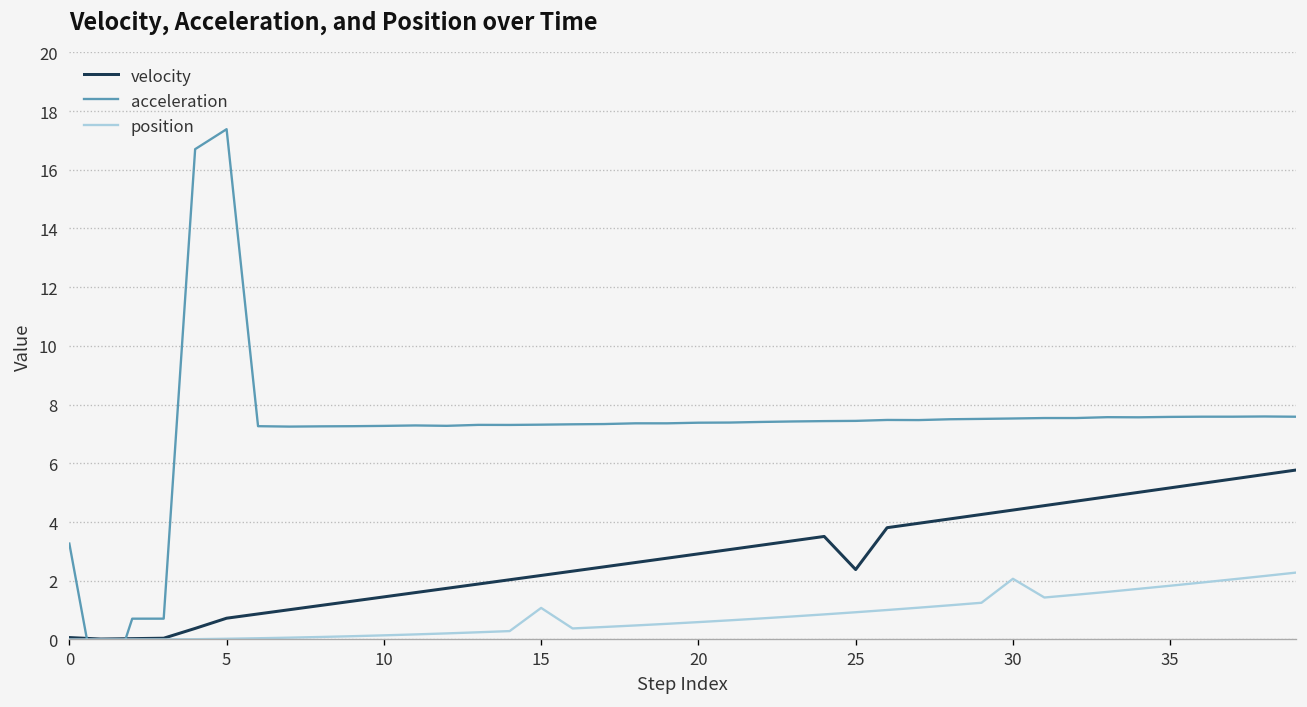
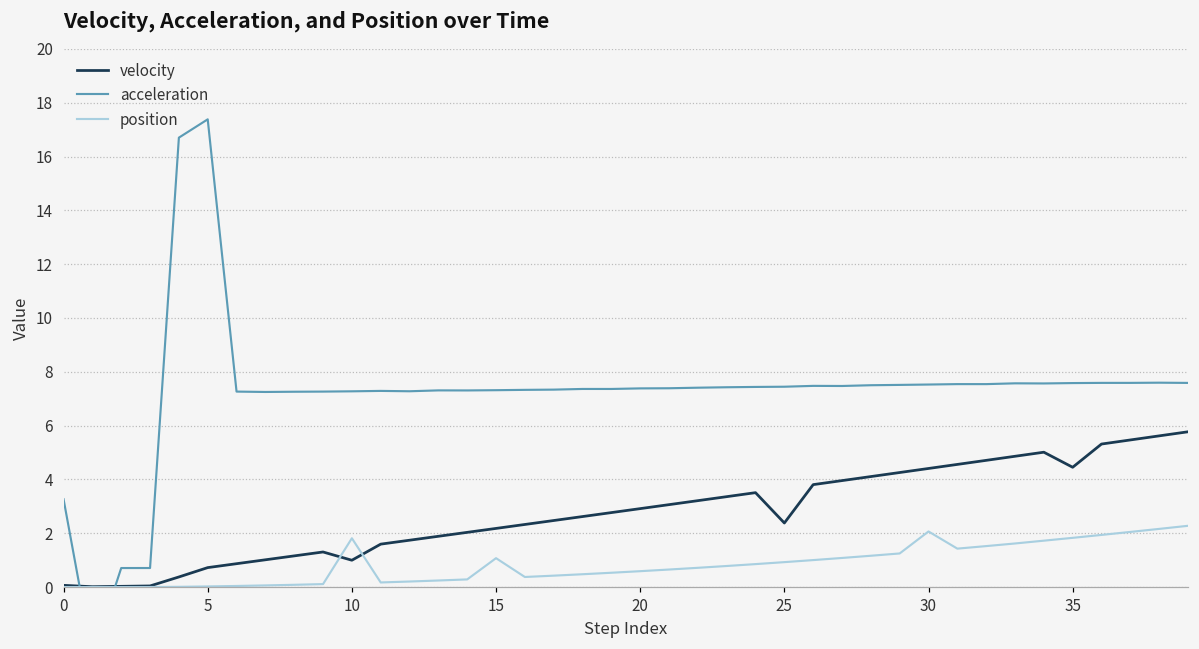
  {
    "velocity": {
      "5": 0.7,
-     "10": 1.5,
+     "10": 1.0,
      "15": 2.2,
      "20": 2.9,
      "25": 2.4,
      "30": 4.4,
-     "35": 5.2
+     "35": 4.5
    },
    "acceleration": {
      "0": 3.3,
      "5": 17.4,
      "10": 7.3,
      "15": 7.3,
      "20": 7.4,
      "25": 7.4,
      "30": 7.5,
      "35": 7.6
    },
    "position": {
      "5": 0.0,
-     "10": 0.1,
+     "10": 1.8,
      "15": 1.1,
      "20": 0.6,
      "25": 0.9,
      "30": 2.1,
      "35": 1.8
    }
  }
